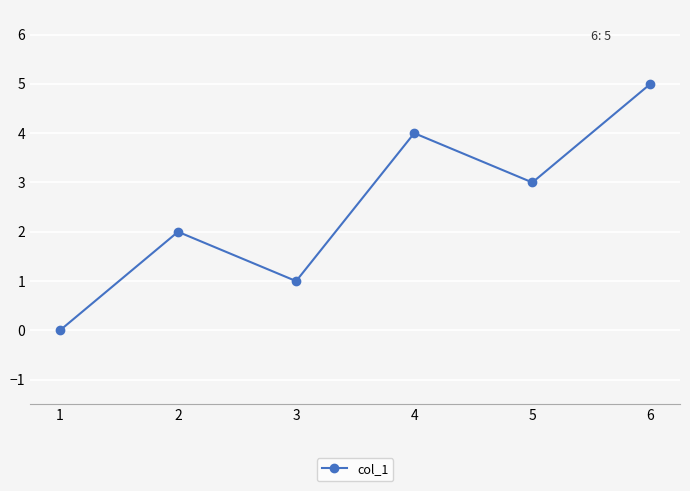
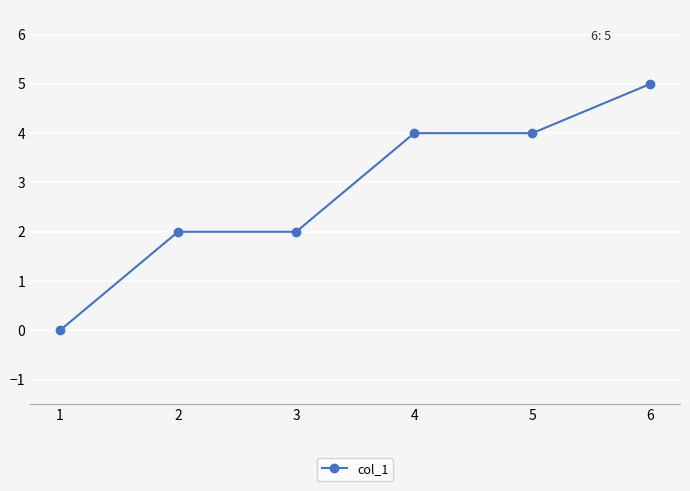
  {
    "1": 0,
    "2": 2,
-   "3": 1,
+   "3": 2,
    "4": 4,
-   "5": 3,
+   "5": 4,
    "6": 5
  }
